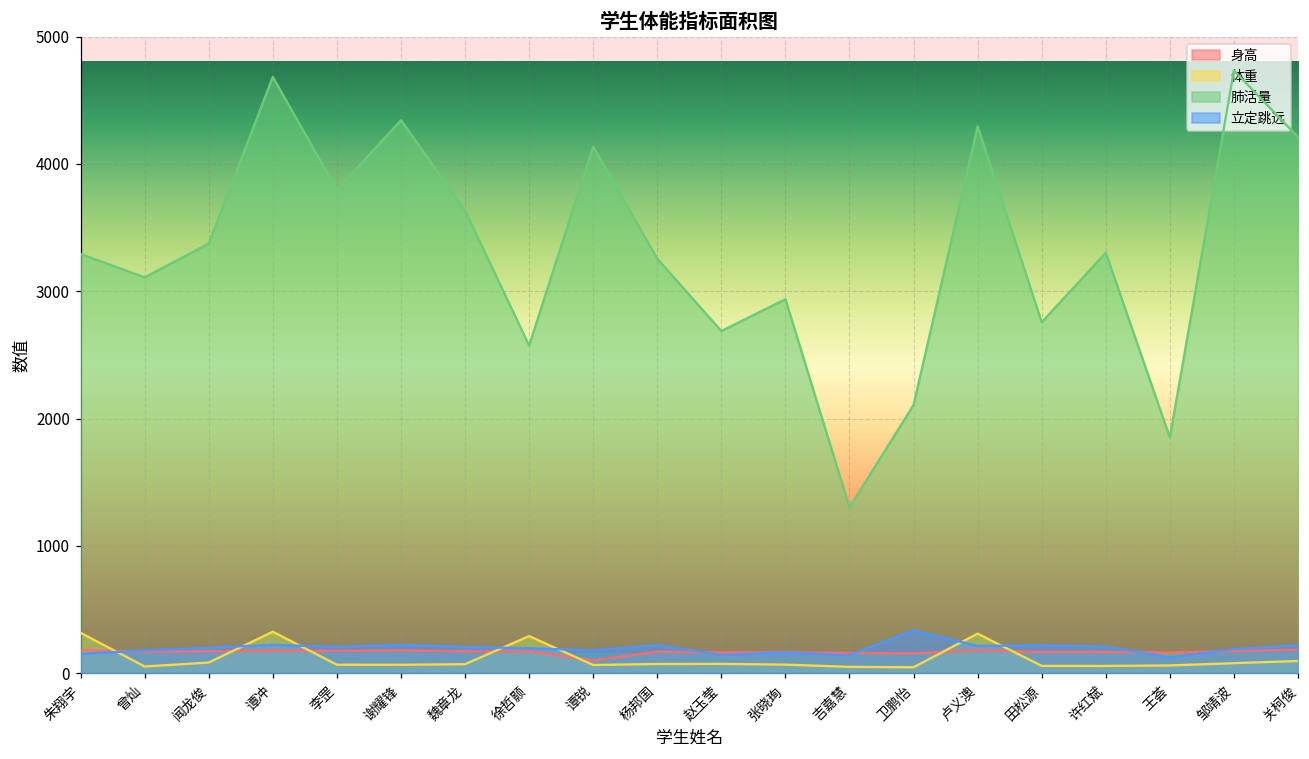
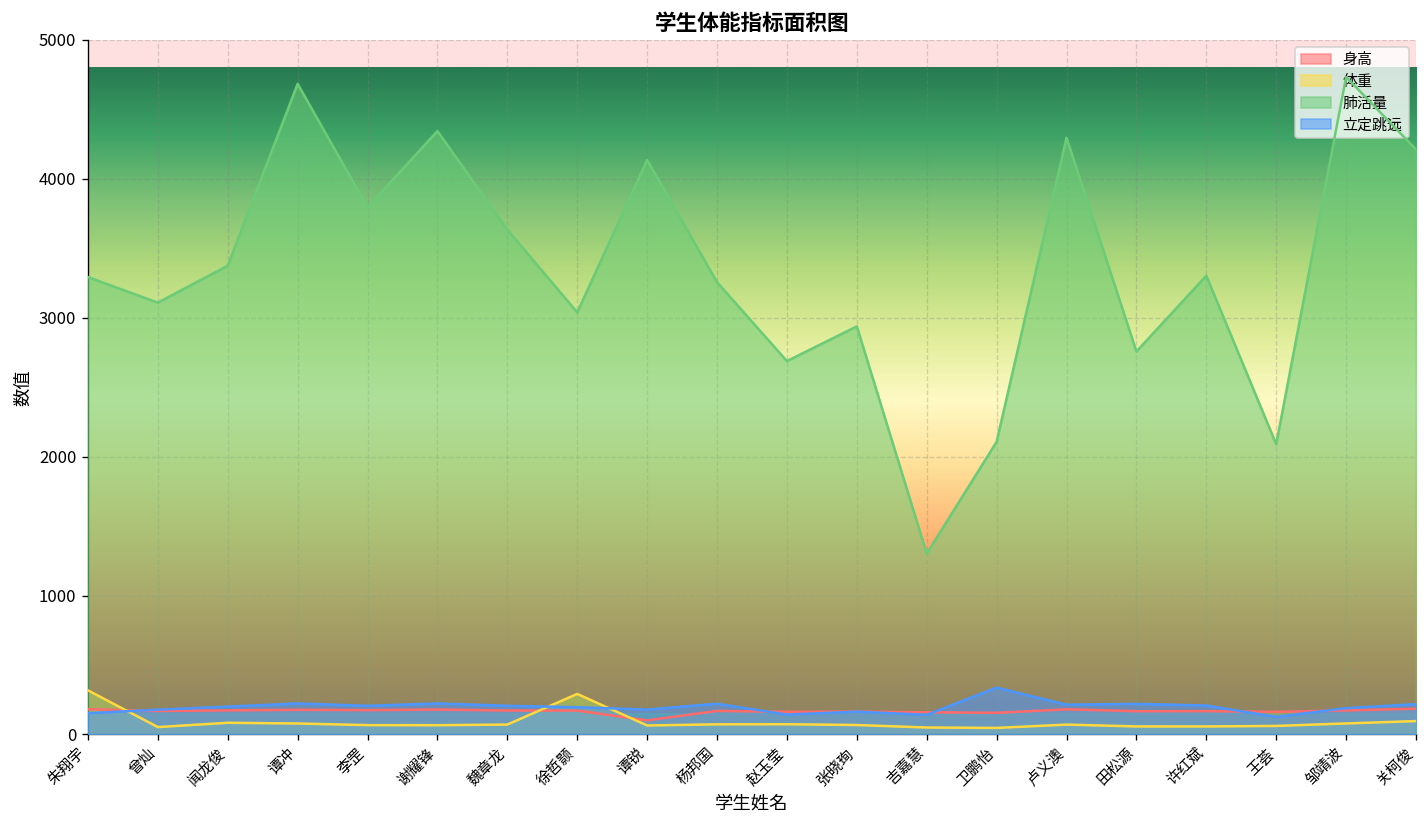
  {
    "身高": {
      "朱翔宇": 180,
      "闻龙俊": 170,
      "谭冲": 180,
      "李罡": 180,
      "谢耀锋": 180,
      "魏章龙": 170,
      "徐哲颢": 170,
      "谭锐": 100,
      "杨邦国": 170,
      "卫鹏怡": 160,
      "卢义澳": 180,
      "田松源": 170,
      "许红斌": 170,
      "王荟": 160,
      "关柯俊": 190
    },
    "体重": {
      "朱翔宇": 320,
      "曾灿": 50,
      "闻龙俊": 80,
-     "谭冲": 330,
+     "谭冲": 80,
      "李罡": 70,
      "谢耀锋": 70,
      "魏章龙": 70,
      "徐哲颢": 290,
      "谭锐": 60,
      "杨邦国": 70,
      "赵玉莹": 70,
      "张晓珣": 70,
      "吉嘉慧": 50,
      "卫鹏怡": 50,
-     "卢义澳": 310,
+     "卢义澳": 70,
      "田松源": 60,
      "许红斌": 60,
      "王荟": 60,
      "邹靖波": 80,
      "关柯俊": 100
    },
    "肺活量": {
      "朱翔宇": 3290,
      "曾灿": 3110,
      "闻龙俊": 3380,
      "谭冲": 4680,
      "李罡": 3800,
      "谢耀锋": 4340,
      "魏章龙": 3630,
-     "徐哲颢": 2570,
+     "徐哲颢": 3040,
      "谭锐": 4140,
      "杨邦国": 3260,
      "赵玉莹": 2690,
      "张晓珣": 2940,
      "吉嘉慧": 1300,
      "卫鹏怡": 2110,
      "卢义澳": 4300,
      "田松源": 2760,
      "许红斌": 3300,
-     "王荟": 1850,
+     "王荟": 2090,
      "关柯俊": 4210
    },
    "立定跳远": {
      "朱翔宇": 150,
      "闻龙俊": 200,
      "谭冲": 220,
      "李罡": 210,
      "谢耀锋": 220,
      "魏章龙": 210,
      "徐哲颢": 200,
      "谭锐": 180,
      "杨邦国": 220,
      "卫鹏怡": 340,
      "卢义澳": 210,
      "田松源": 220,
      "许红斌": 210,
      "王荟": 130,
      "关柯俊": 220
    }
  }
